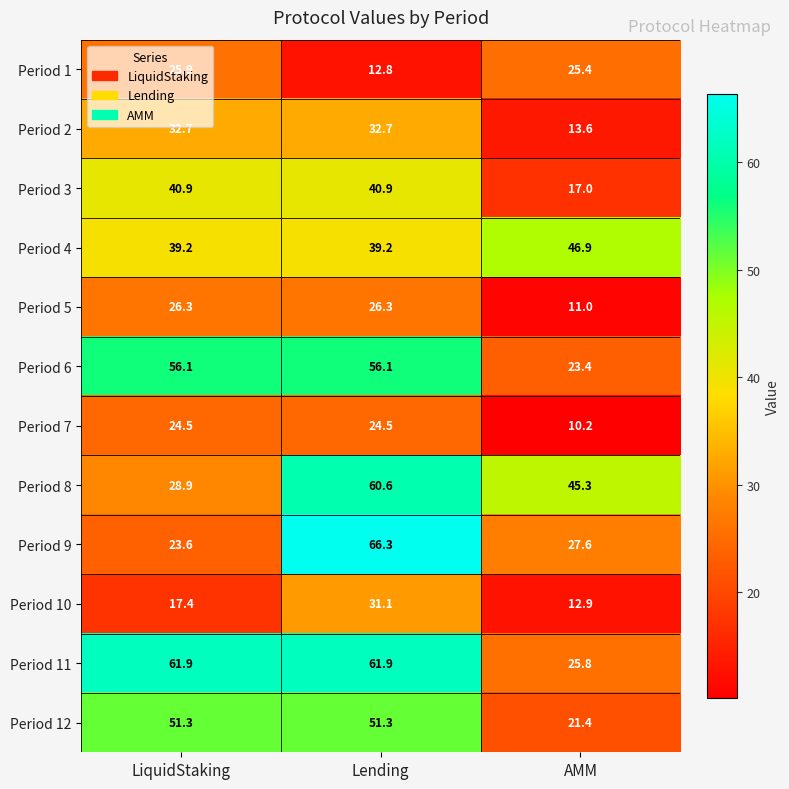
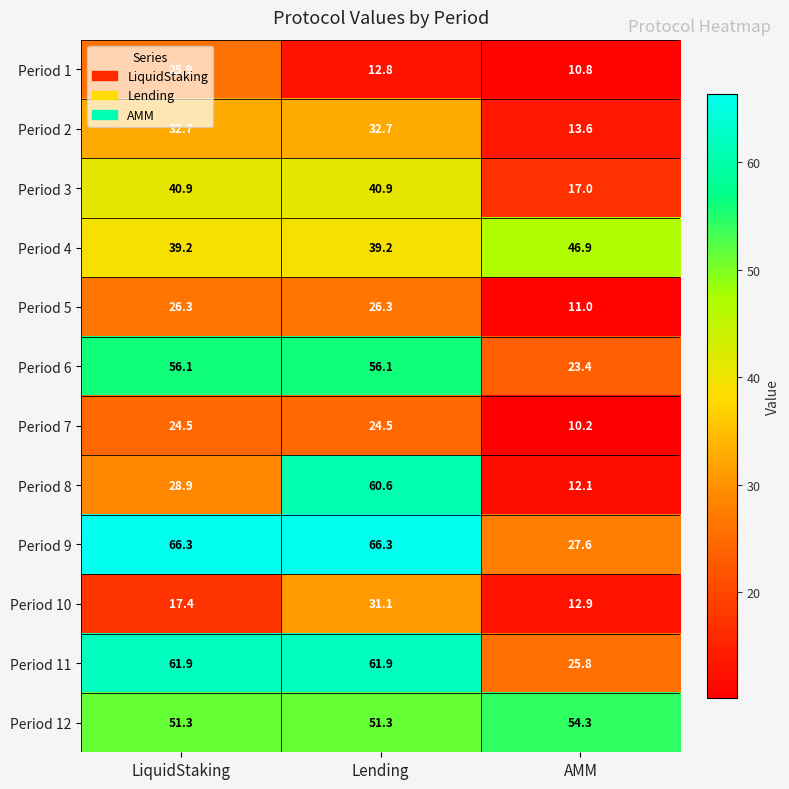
  {
    "Period 1": {
      "Lending": 12.8,
-     "AMM": 25.4
+     "AMM": 10.8
    },
    "Period 2": {
      "Lending": 32.7,
      "AMM": 13.6
    },
    "Period 3": {
      "LiquidStaking": 40.9,
      "Lending": 40.9,
      "AMM": 17.0
    },
    "Period 4": {
      "LiquidStaking": 39.2,
      "Lending": 39.2,
      "AMM": 46.9
    },
    "Period 5": {
      "LiquidStaking": 26.3,
      "Lending": 26.3,
      "AMM": 11.0
    },
    "Period 6": {
      "LiquidStaking": 56.1,
      "Lending": 56.1,
      "AMM": 23.4
    },
    "Period 7": {
      "LiquidStaking": 24.5,
      "Lending": 24.5,
      "AMM": 10.2
    },
    "Period 8": {
      "LiquidStaking": 28.9,
      "Lending": 60.6,
-     "AMM": 45.3
+     "AMM": 12.1
    },
    "Period 9": {
-     "LiquidStaking": 23.6,
+     "LiquidStaking": 66.3,
      "Lending": 66.3,
      "AMM": 27.6
    },
    "Period 10": {
      "LiquidStaking": 17.4,
      "Lending": 31.1,
      "AMM": 12.9
    },
    "Period 11": {
      "LiquidStaking": 61.9,
      "Lending": 61.9,
      "AMM": 25.8
    },
    "Period 12": {
      "LiquidStaking": 51.3,
      "Lending": 51.3,
-     "AMM": 21.4
+     "AMM": 54.3
    }
  }
